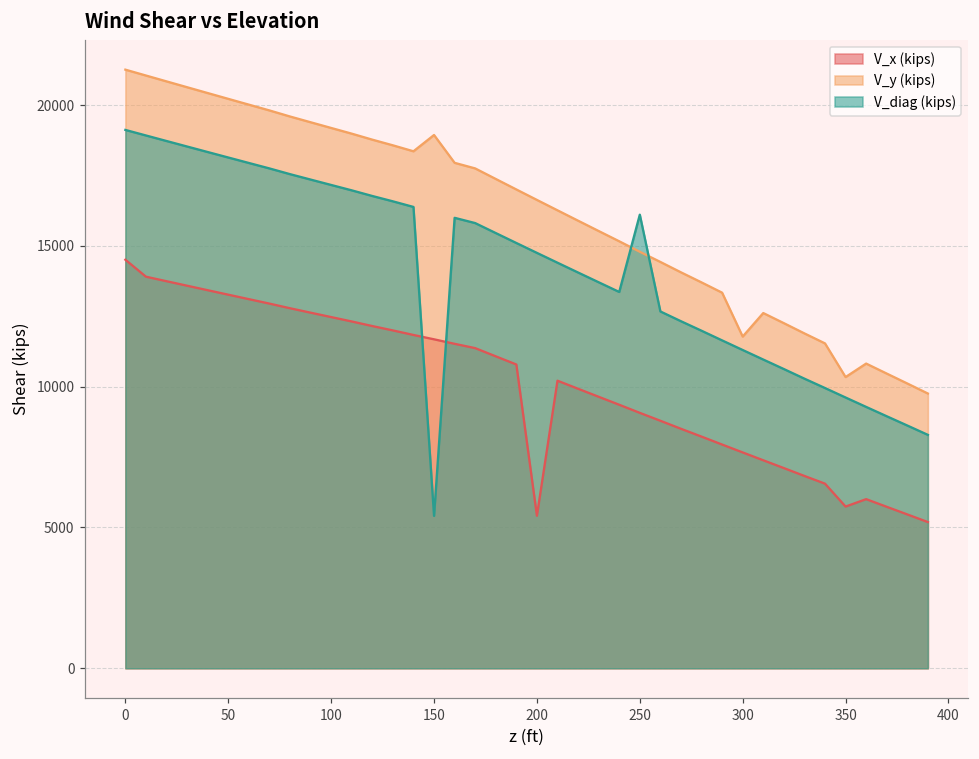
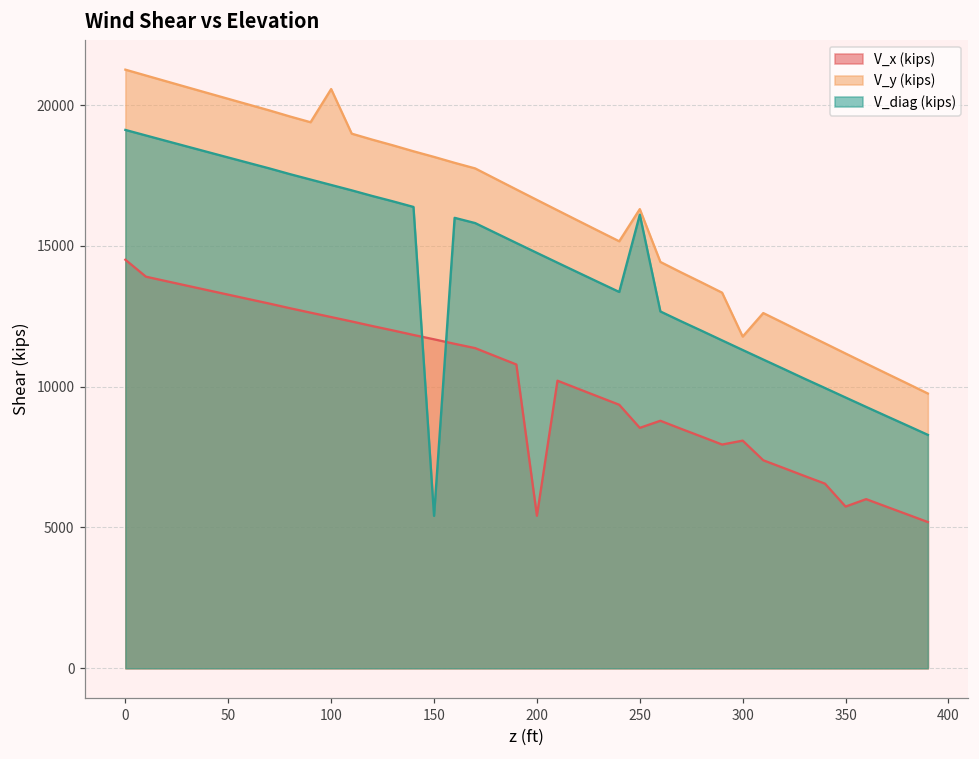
  {
    "V_x (kips)": {
      "0": 14500,
      "50": 13300,
      "100": 12500,
      "150": 11700,
      "200": 5400,
-     "250": 9100,
-     "300": 7700,
+     "250": 8500,
+     "300": 8100,
      "350": 5700
    },
    "V_y (kips)": {
      "0": 21300,
      "50": 20200,
-     "100": 19200,
-     "150": 18900,
+     "100": 20600,
+     "150": 18200,
      "200": 16600,
-     "250": 14800,
+     "250": 16300,
      "300": 11800,
-     "350": 10300
+     "350": 11200
    },
    "V_diag (kips)": {
      "0": 19100,
      "50": 18100,
      "100": 17200,
      "150": 5400,
      "200": 14800,
      "250": 16100,
      "300": 11300,
      "350": 9600
    }
  }
